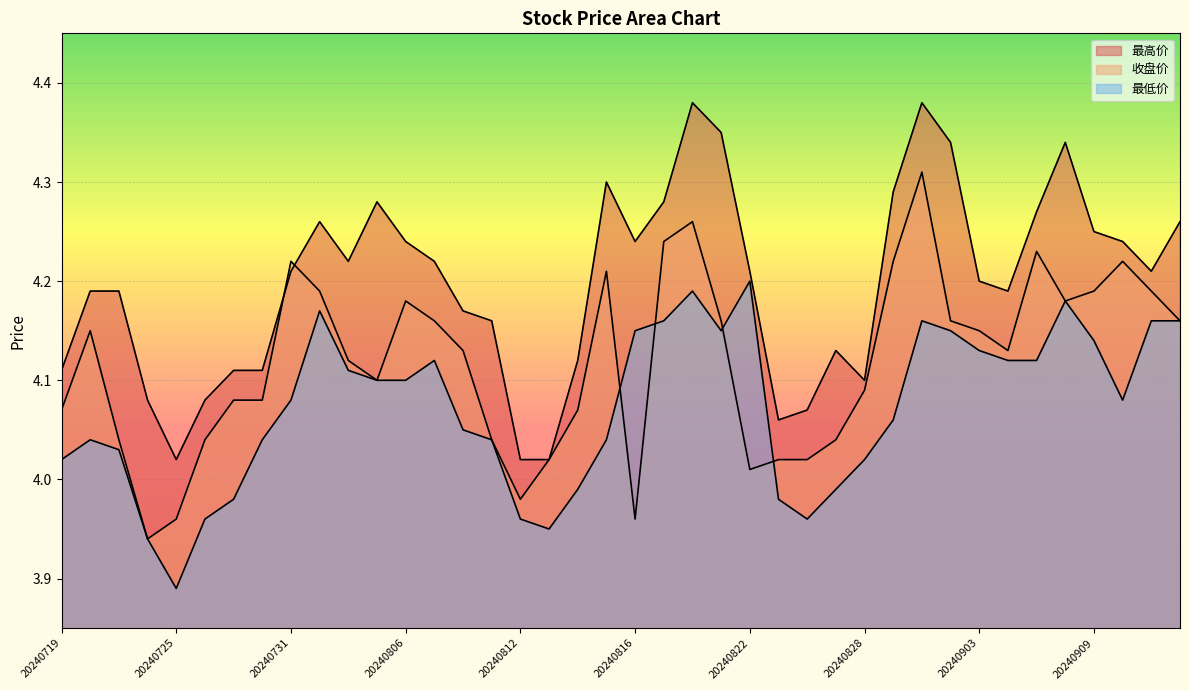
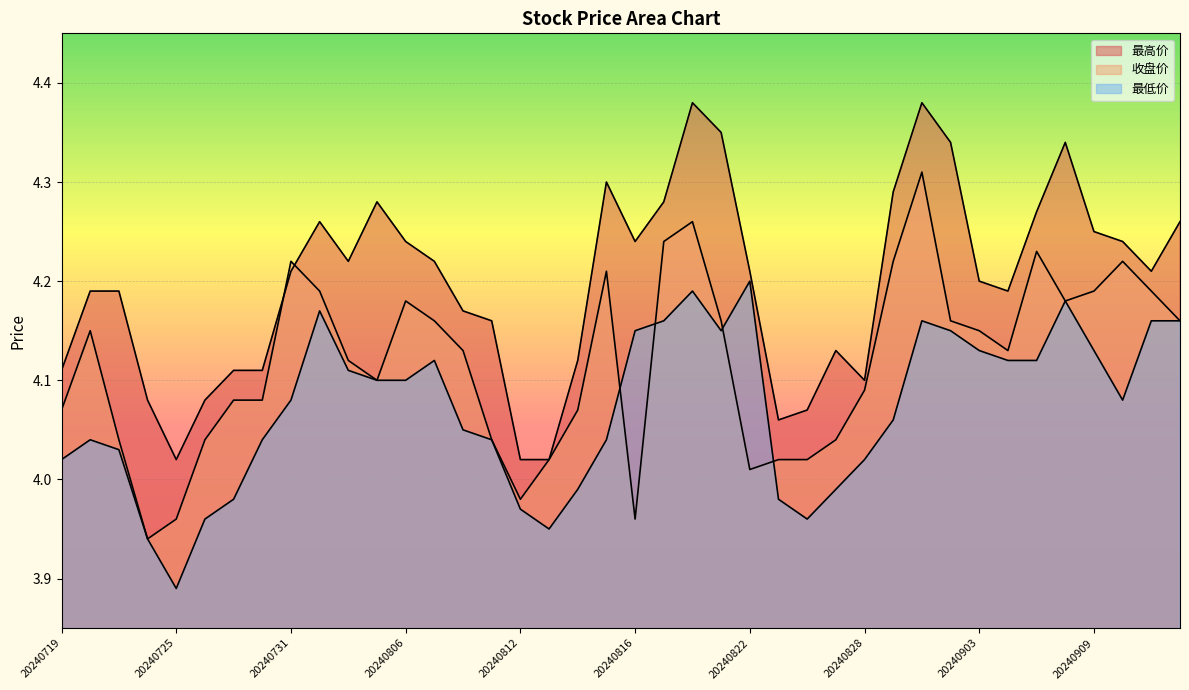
  {
    "最高价": {
      "20240719": 4.11,
      "20240725": 4.02,
      "20240731": 4.21,
      "20240806": 4.24,
      "20240812": 4.02,
      "20240816": 4.24,
      "20240822": 4.21,
      "20240828": 4.10,
      "20240903": 4.20,
      "20240909": 4.25
    },
    "收盘价": {
      "20240719": 4.07,
      "20240725": 3.96,
      "20240731": 4.22,
      "20240806": 4.18,
      "20240812": 3.98,
      "20240816": 3.96,
      "20240822": 4.01,
      "20240828": 4.09,
      "20240903": 4.15,
      "20240909": 4.19
    },
    "最低价": {
      "20240719": 4.02,
      "20240725": 3.89,
      "20240731": 4.08,
      "20240806": 4.10,
-     "20240812": 3.96,
+     "20240812": 3.97,
      "20240816": 4.15,
      "20240822": 4.20,
      "20240828": 4.02,
      "20240903": 4.13,
-     "20240909": 4.14
+     "20240909": 4.13
    }
  }
